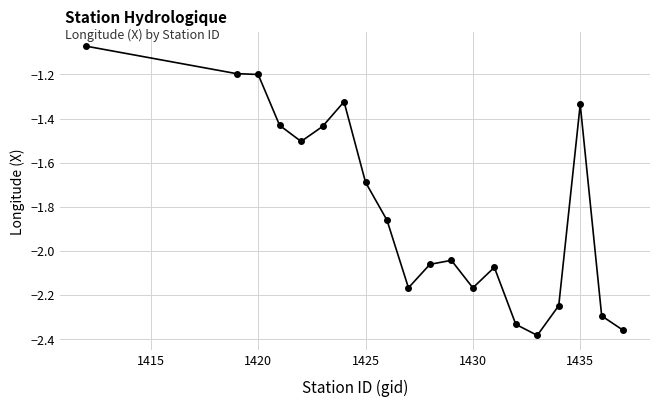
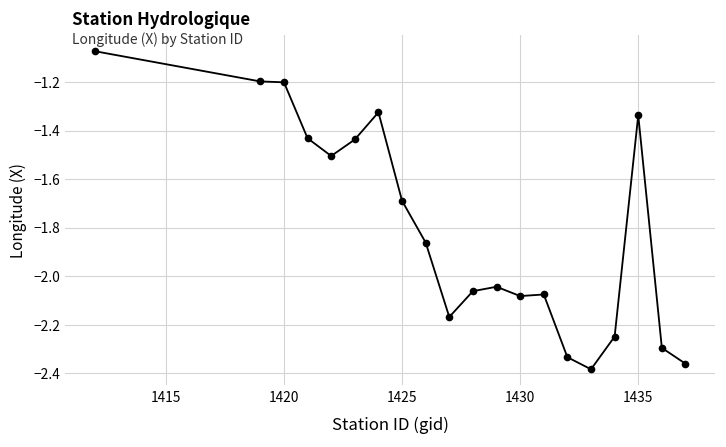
  {
    "1420": -1.20,
    "1425": -1.69,
-   "1430": -2.17,
+   "1430": -2.08,
    "1435": -1.34
  }
